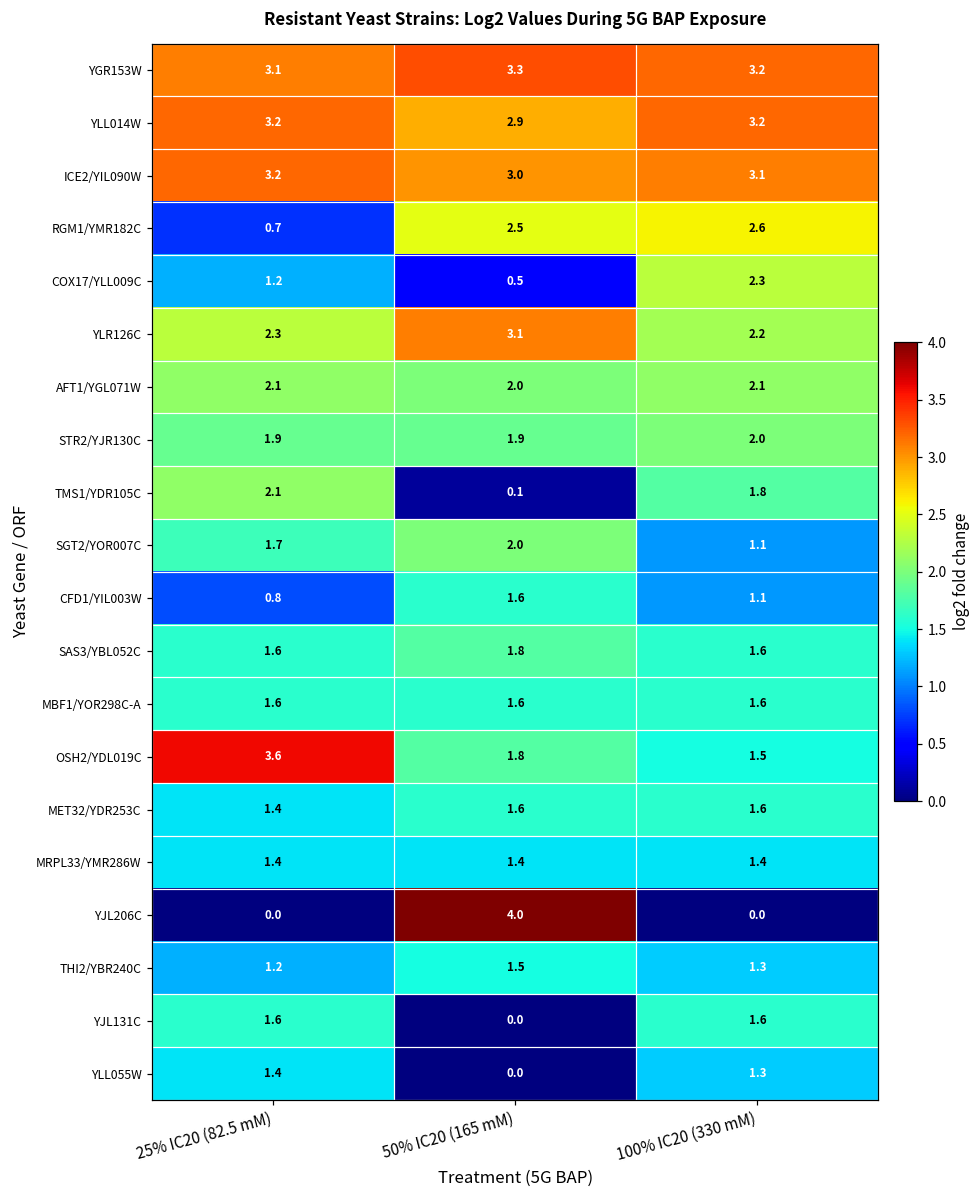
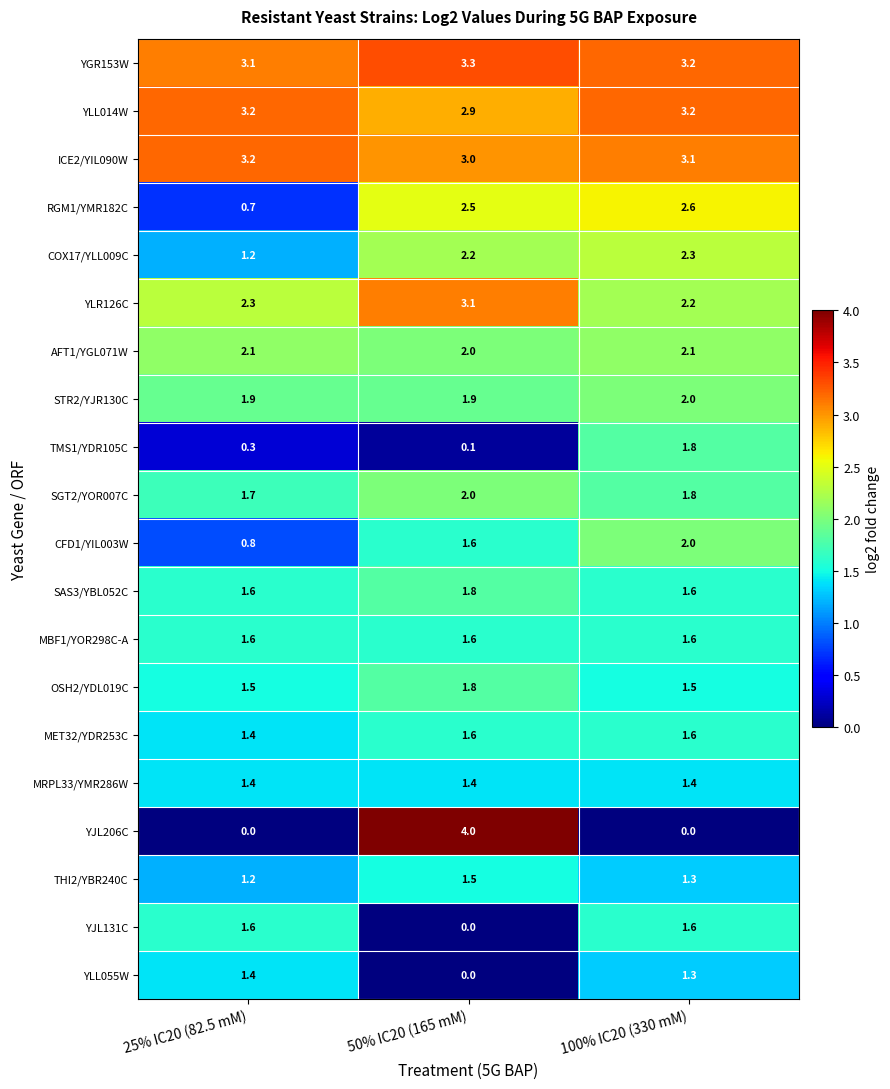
  {
    "YGR153W": {
      "25% IC20 (82.5 mM)": 3.1,
      "50% IC20 (165 mM)": 3.3,
      "100% IC20 (330 mM)": 3.2
    },
    "YLL014W": {
      "25% IC20 (82.5 mM)": 3.2,
      "50% IC20 (165 mM)": 2.9,
      "100% IC20 (330 mM)": 3.2
    },
    "ICE2/YIL090W": {
      "25% IC20 (82.5 mM)": 3.2,
      "50% IC20 (165 mM)": 3.0,
      "100% IC20 (330 mM)": 3.1
    },
    "RGM1/YMR182C": {
      "25% IC20 (82.5 mM)": 0.7,
      "50% IC20 (165 mM)": 2.5,
      "100% IC20 (330 mM)": 2.6
    },
    "COX17/YLL009C": {
      "25% IC20 (82.5 mM)": 1.2,
-     "50% IC20 (165 mM)": 0.5,
+     "50% IC20 (165 mM)": 2.2,
      "100% IC20 (330 mM)": 2.3
    },
    "YLR126C": {
      "25% IC20 (82.5 mM)": 2.3,
      "50% IC20 (165 mM)": 3.1,
      "100% IC20 (330 mM)": 2.2
    },
    "AFT1/YGL071W": {
      "25% IC20 (82.5 mM)": 2.1,
      "50% IC20 (165 mM)": 2.0,
      "100% IC20 (330 mM)": 2.1
    },
    "STR2/YJR130C": {
      "25% IC20 (82.5 mM)": 1.9,
      "50% IC20 (165 mM)": 1.9,
      "100% IC20 (330 mM)": 2.0
    },
    "TMS1/YDR105C": {
-     "25% IC20 (82.5 mM)": 2.1,
+     "25% IC20 (82.5 mM)": 0.3,
      "50% IC20 (165 mM)": 0.1,
      "100% IC20 (330 mM)": 1.8
    },
    "SGT2/YOR007C": {
      "25% IC20 (82.5 mM)": 1.7,
      "50% IC20 (165 mM)": 2.0,
-     "100% IC20 (330 mM)": 1.1
+     "100% IC20 (330 mM)": 1.8
    },
    "CFD1/YIL003W": {
      "25% IC20 (82.5 mM)": 0.8,
      "50% IC20 (165 mM)": 1.6,
-     "100% IC20 (330 mM)": 1.1
+     "100% IC20 (330 mM)": 2.0
    },
    "SAS3/YBL052C": {
      "25% IC20 (82.5 mM)": 1.6,
      "50% IC20 (165 mM)": 1.8,
      "100% IC20 (330 mM)": 1.6
    },
    "MBF1/YOR298C-A": {
      "25% IC20 (82.5 mM)": 1.6,
      "50% IC20 (165 mM)": 1.6,
      "100% IC20 (330 mM)": 1.6
    },
    "OSH2/YDL019C": {
-     "25% IC20 (82.5 mM)": 3.6,
+     "25% IC20 (82.5 mM)": 1.5,
      "50% IC20 (165 mM)": 1.8,
      "100% IC20 (330 mM)": 1.5
    },
    "MET32/YDR253C": {
      "25% IC20 (82.5 mM)": 1.4,
      "50% IC20 (165 mM)": 1.6,
      "100% IC20 (330 mM)": 1.6
    },
    "MRPL33/YMR286W": {
      "25% IC20 (82.5 mM)": 1.4,
      "50% IC20 (165 mM)": 1.4,
      "100% IC20 (330 mM)": 1.4
    },
    "YJL206C": {
      "25% IC20 (82.5 mM)": 0.0,
      "50% IC20 (165 mM)": 4.0,
      "100% IC20 (330 mM)": 0.0
    },
    "THI2/YBR240C": {
      "25% IC20 (82.5 mM)": 1.2,
      "50% IC20 (165 mM)": 1.5,
      "100% IC20 (330 mM)": 1.3
    },
    "YJL131C": {
      "25% IC20 (82.5 mM)": 1.6,
      "50% IC20 (165 mM)": 0.0,
      "100% IC20 (330 mM)": 1.6
    },
    "YLL055W": {
      "25% IC20 (82.5 mM)": 1.4,
      "50% IC20 (165 mM)": 0.0,
      "100% IC20 (330 mM)": 1.3
    }
  }
